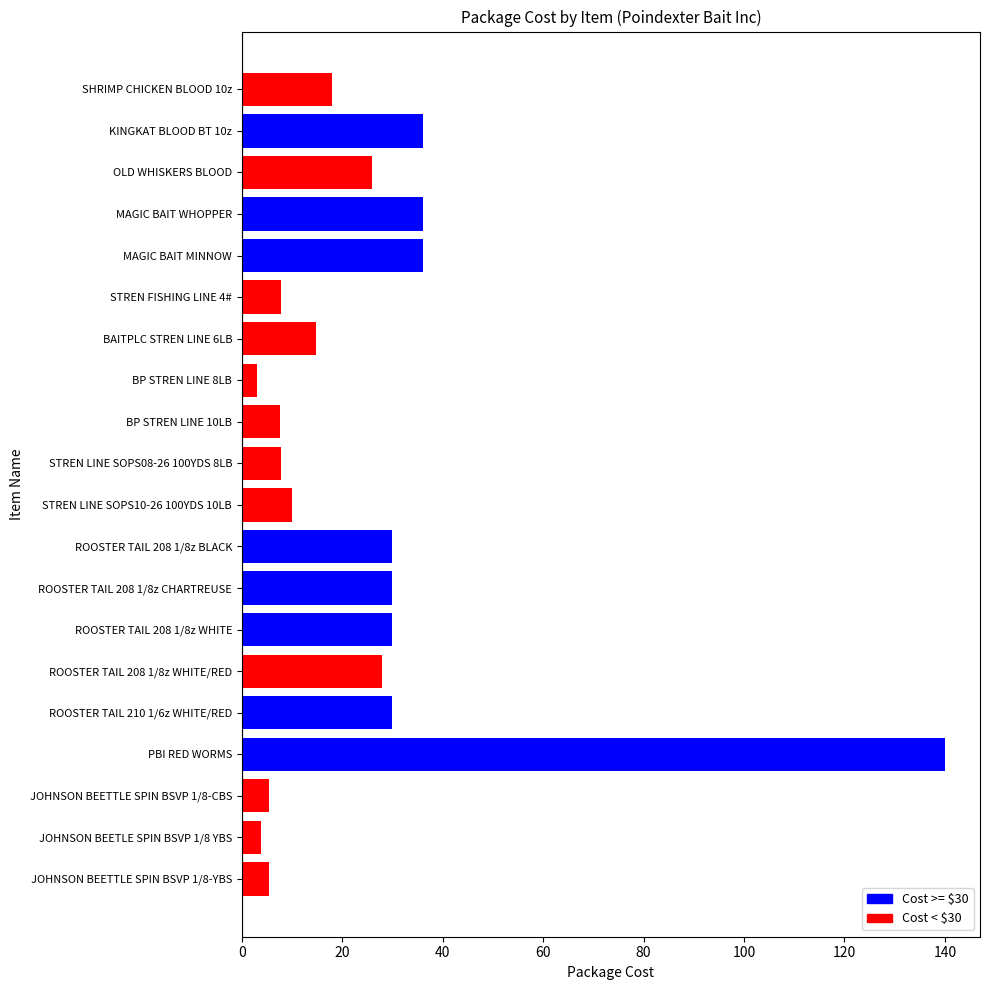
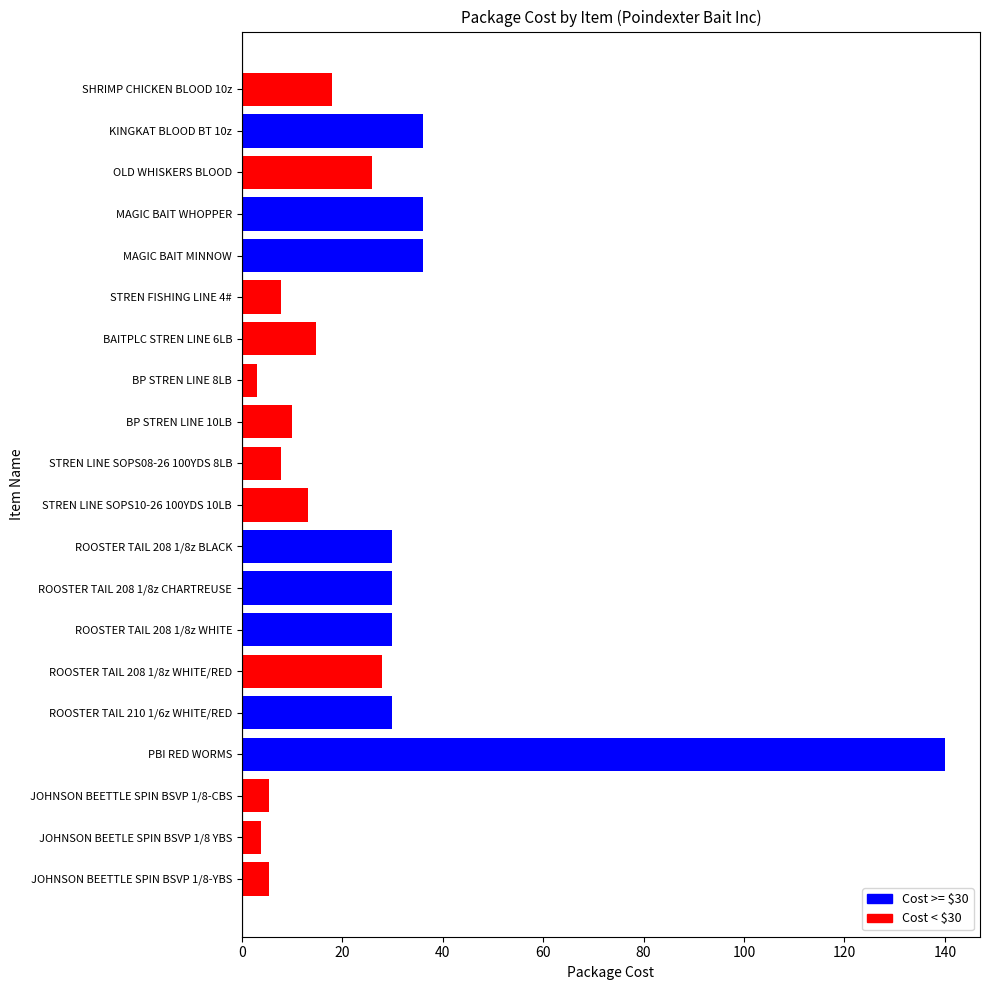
  {
    "SHRIMP CHICKEN BLOOD 10z": 18,
    "KINGKAT BLOOD BT 10z": 36,
    "OLD WHISKERS BLOOD": 26,
    "MAGIC BAIT WHOPPER": 36,
    "MAGIC BAIT MINNOW": 36,
    "STREN FISHING LINE 4#": 8,
    "BAITPLC STREN LINE 6LB": 15,
    "BP STREN LINE 8LB": 3,
-   "BP STREN LINE 10LB": 8,
+   "BP STREN LINE 10LB": 10,
    "STREN LINE SOPS08-26 100YDS 8LB": 8,
-   "STREN LINE SOPS10-26 100YDS 10LB": 10,
+   "STREN LINE SOPS10-26 100YDS 10LB": 13,
    "ROOSTER TAIL 208 1/8z BLACK": 30,
    "ROOSTER TAIL 208 1/8z CHARTREUSE": 30,
    "ROOSTER TAIL 208 1/8z WHITE": 30,
    "ROOSTER TAIL 208 1/8z WHITE/RED": 28,
    "ROOSTER TAIL 210 1/6z WHITE/RED": 30,
    "PBI RED WORMS": 140,
    "JOHNSON BEETTLE SPIN BSVP 1/8-CBS": 5,
    "JOHNSON BEETLE SPIN BSVP 1/8 YBS": 4,
    "JOHNSON BEETTLE SPIN BSVP 1/8-YBS": 5
  }
